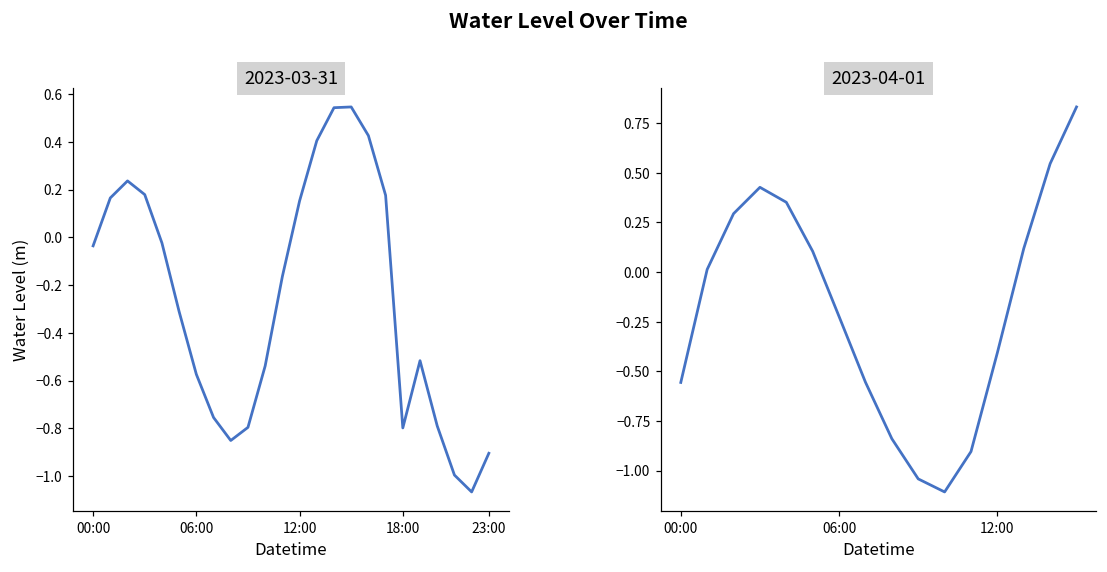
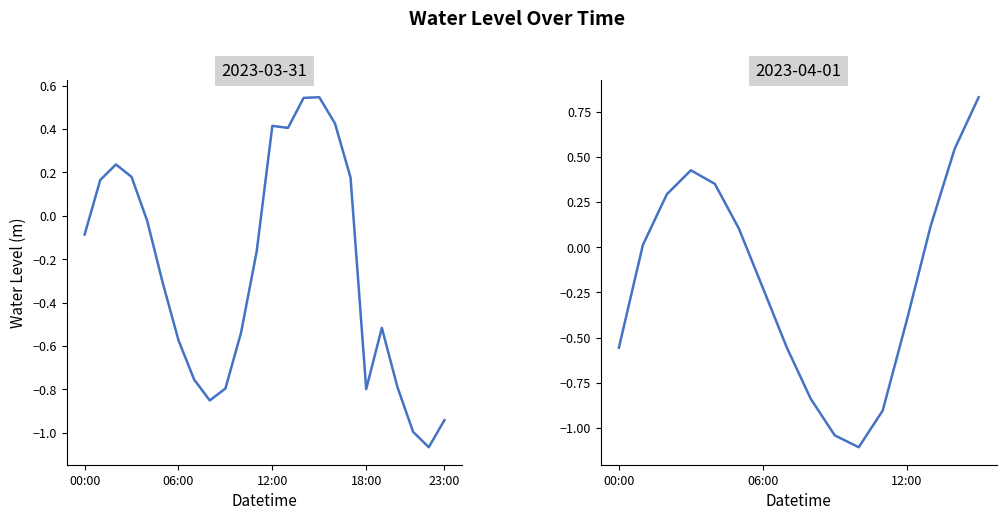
  {
    "2023-03-31": {
-     "00:00": -0.04,
+     "00:00": -0.09,
      "06:00": -0.57,
-     "12:00": 0.15,
+     "12:00": 0.41,
      "18:00": -0.80,
-     "23:00": -0.90
+     "23:00": -0.94
    },
    "2023-04-01": {
      "00:00": -0.56,
      "06:00": -0.22,
      "12:00": -0.41
    }
  }
